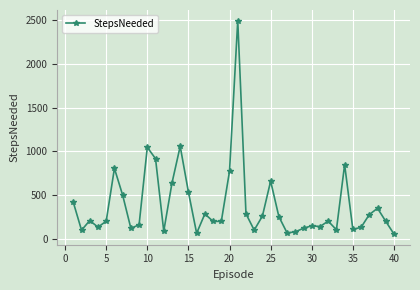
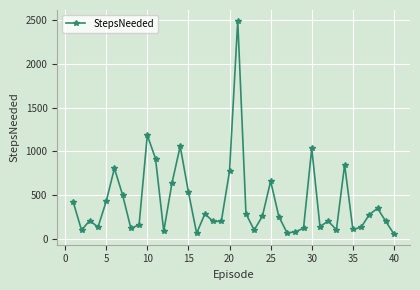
  {
-   "5": 200,
-   "10": 1000,
+   "5": 400,
+   "10": 1200,
    "15": 500,
    "20": 800,
    "25": 700,
-   "30": 100,
+   "30": 1000,
    "35": 100,
    "40": 100
  }
